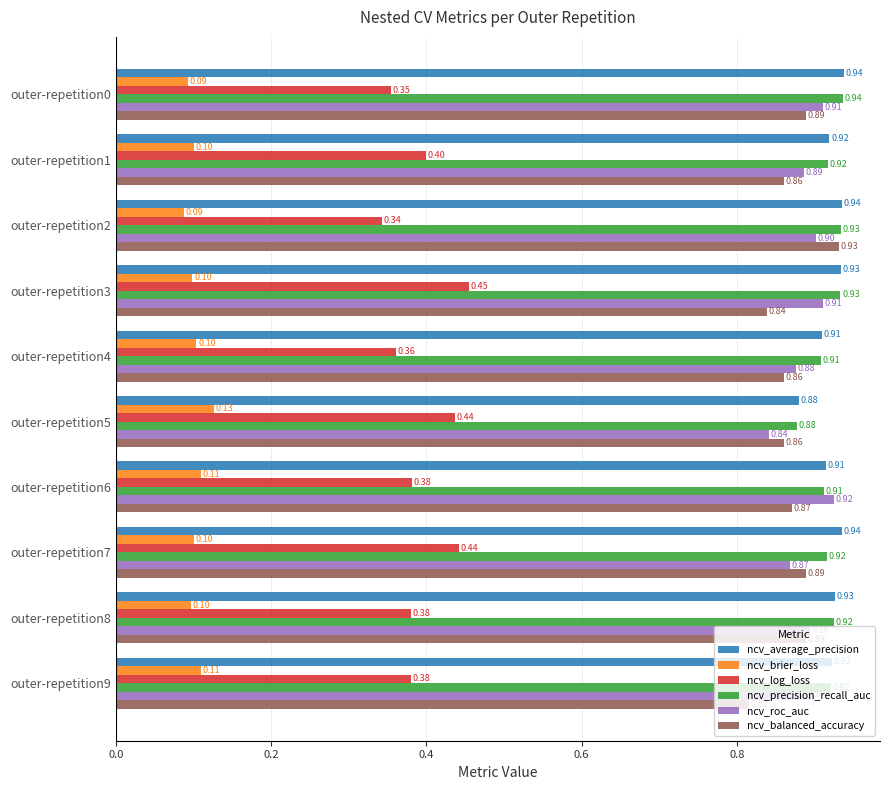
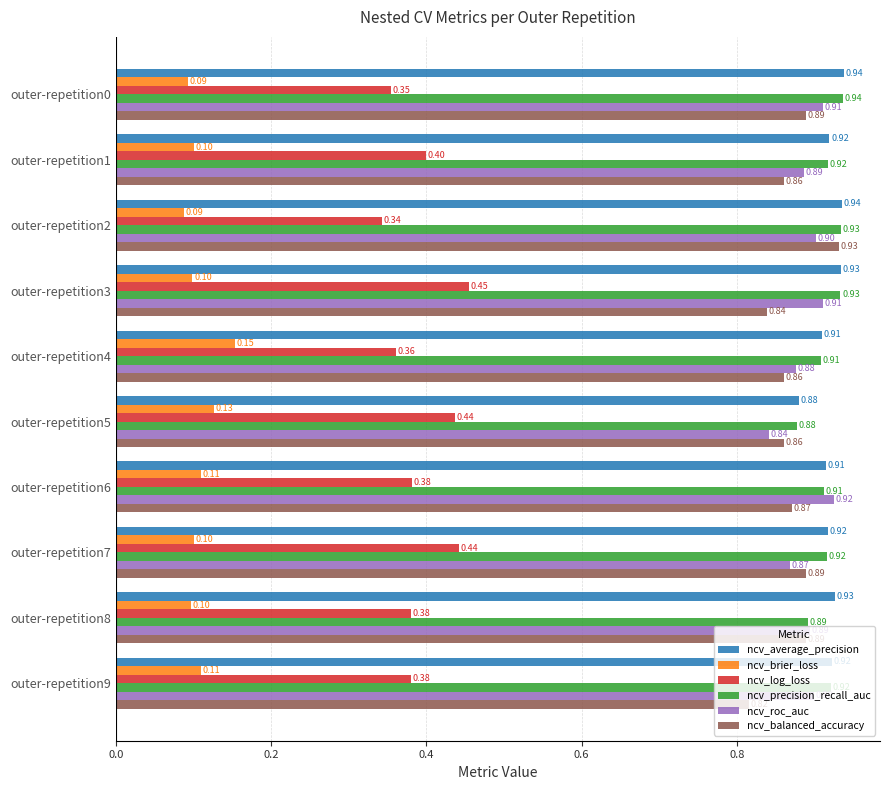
  {
    "ncv_average_precision": {
      "outer-repetition0": 0.94,
      "outer-repetition1": 0.92,
      "outer-repetition2": 0.94,
      "outer-repetition3": 0.93,
      "outer-repetition4": 0.91,
      "outer-repetition5": 0.88,
      "outer-repetition6": 0.91,
-     "outer-repetition7": 0.94,
+     "outer-repetition7": 0.92,
      "outer-repetition8": 0.93
    },
    "ncv_brier_loss": {
      "outer-repetition0": 0.09,
      "outer-repetition1": 0.10,
      "outer-repetition2": 0.09,
      "outer-repetition3": 0.10,
-     "outer-repetition4": 0.10,
+     "outer-repetition4": 0.15,
      "outer-repetition5": 0.13,
      "outer-repetition6": 0.11,
      "outer-repetition7": 0.10,
      "outer-repetition8": 0.10,
      "outer-repetition9": 0.11
    },
    "ncv_log_loss": {
      "outer-repetition0": 0.35,
      "outer-repetition1": 0.40,
      "outer-repetition2": 0.34,
      "outer-repetition3": 0.45,
      "outer-repetition4": 0.36,
      "outer-repetition5": 0.44,
      "outer-repetition6": 0.38,
      "outer-repetition7": 0.44,
      "outer-repetition8": 0.38,
      "outer-repetition9": 0.38
    },
    "ncv_precision_recall_auc": {
      "outer-repetition0": 0.94,
      "outer-repetition1": 0.92,
      "outer-repetition2": 0.93,
      "outer-repetition3": 0.93,
      "outer-repetition4": 0.91,
      "outer-repetition5": 0.88,
      "outer-repetition6": 0.91,
      "outer-repetition7": 0.92,
-     "outer-repetition8": 0.92
+     "outer-repetition8": 0.89
    },
    "ncv_roc_auc": {
      "outer-repetition0": 0.91,
      "outer-repetition1": 0.89,
      "outer-repetition2": 0.90,
      "outer-repetition3": 0.91,
      "outer-repetition4": 0.88,
      "outer-repetition5": 0.84,
      "outer-repetition6": 0.92,
      "outer-repetition7": 0.87
    },
    "ncv_balanced_accuracy": {
      "outer-repetition0": 0.89,
      "outer-repetition1": 0.86,
      "outer-repetition2": 0.93,
      "outer-repetition3": 0.84,
      "outer-repetition4": 0.86,
      "outer-repetition5": 0.86,
      "outer-repetition6": 0.87,
      "outer-repetition7": 0.89
    }
  }
